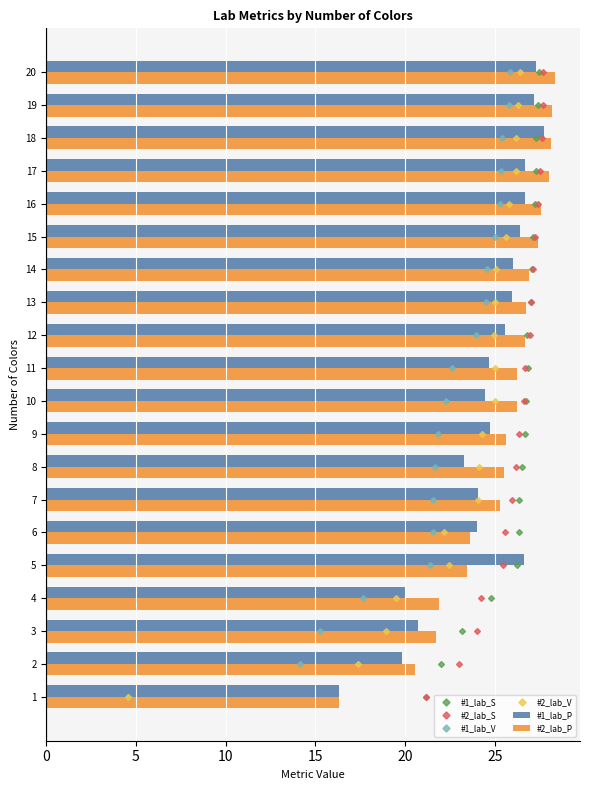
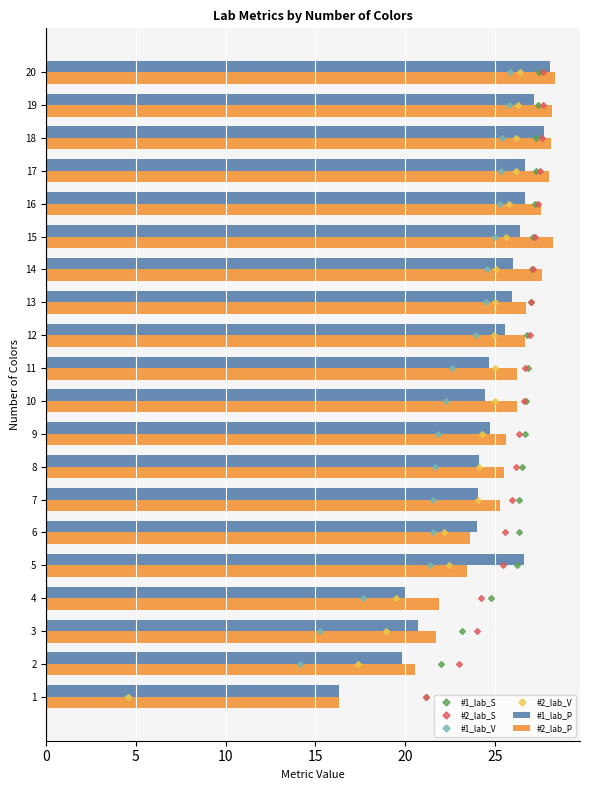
  {
    "#1_lab_P": {
-     "20": 27.3,
+     "20": 28.1,
      "19": 27.2,
      "18": 27.7,
      "17": 26.7,
      "16": 26.7,
      "15": 26.4,
      "14": 26.0,
      "13": 26.0,
      "12": 25.6,
      "11": 24.7,
      "10": 24.5,
      "9": 24.7,
-     "8": 23.3,
+     "8": 24.1,
      "7": 24.1,
      "6": 24.0,
      "5": 26.6,
      "4": 20.1,
      "3": 20.7,
      "2": 19.8,
      "1": 16.3
    },
    "#2_lab_P": {
      "20": 28.3,
      "19": 28.2,
      "18": 28.1,
      "17": 28.0,
      "16": 27.6,
-     "15": 27.4,
-     "14": 26.9,
+     "15": 28.2,
+     "14": 27.6,
      "13": 26.7,
      "12": 26.7,
      "11": 26.3,
      "10": 26.2,
      "9": 25.6,
      "8": 25.5,
      "7": 25.3,
      "6": 23.6,
      "5": 23.4,
      "4": 21.9,
      "3": 21.7,
      "2": 20.6,
      "1": 16.3
    }
  }
